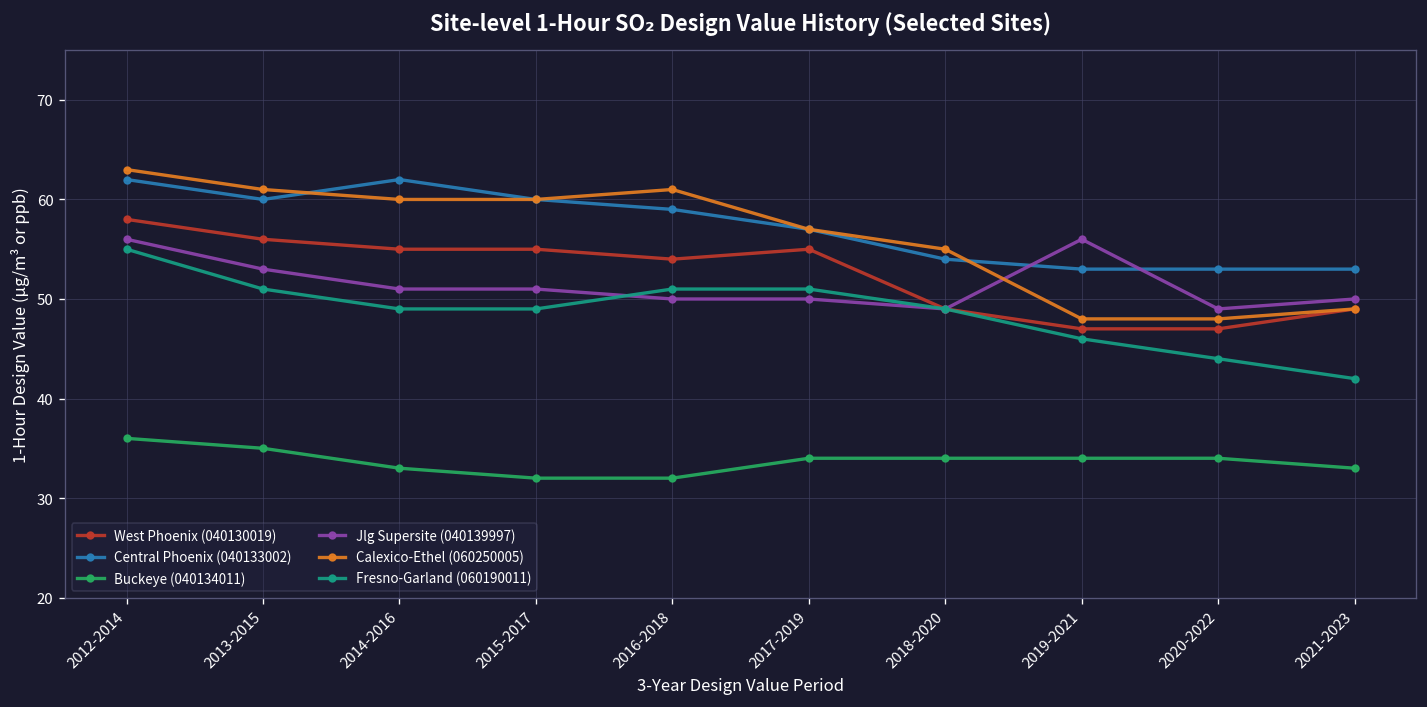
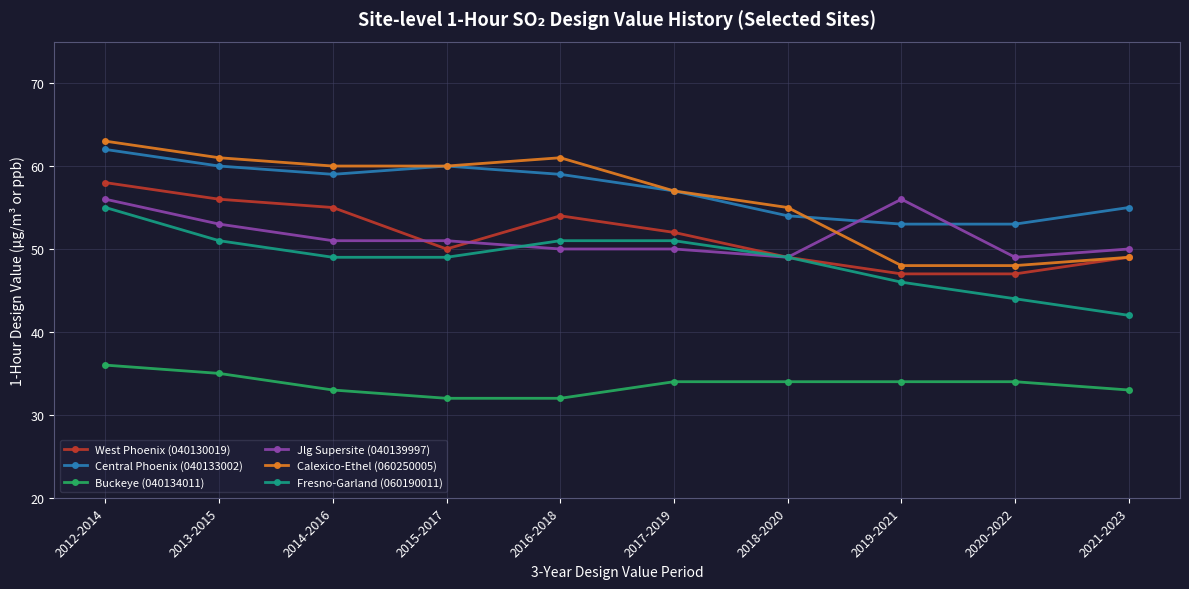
  {
    "West Phoenix (040130019)": {
      "2012-2014": 58,
      "2013-2015": 56,
      "2014-2016": 55,
-     "2015-2017": 55,
+     "2015-2017": 50,
      "2016-2018": 54,
-     "2017-2019": 55,
+     "2017-2019": 52,
      "2019-2021": 47,
      "2020-2022": 47
    },
    "Central Phoenix (040133002)": {
      "2012-2014": 62,
      "2013-2015": 60,
-     "2014-2016": 62,
+     "2014-2016": 59,
      "2016-2018": 59,
      "2018-2020": 54,
      "2019-2021": 53,
      "2020-2022": 53,
-     "2021-2023": 53
+     "2021-2023": 55
    },
    "Jlg Supersite (040139997)": {
      "2012-2014": 56,
      "2013-2015": 53,
      "2014-2016": 51,
      "2015-2017": 51,
      "2016-2018": 50,
      "2017-2019": 50,
      "2019-2021": 56,
      "2020-2022": 49,
      "2021-2023": 50
    },
    "Calexico-Ethel (060250005)": {
      "2012-2014": 63,
      "2013-2015": 61,
      "2014-2016": 60,
      "2016-2018": 61,
      "2018-2020": 55,
      "2019-2021": 48,
      "2020-2022": 48
    }
  }
